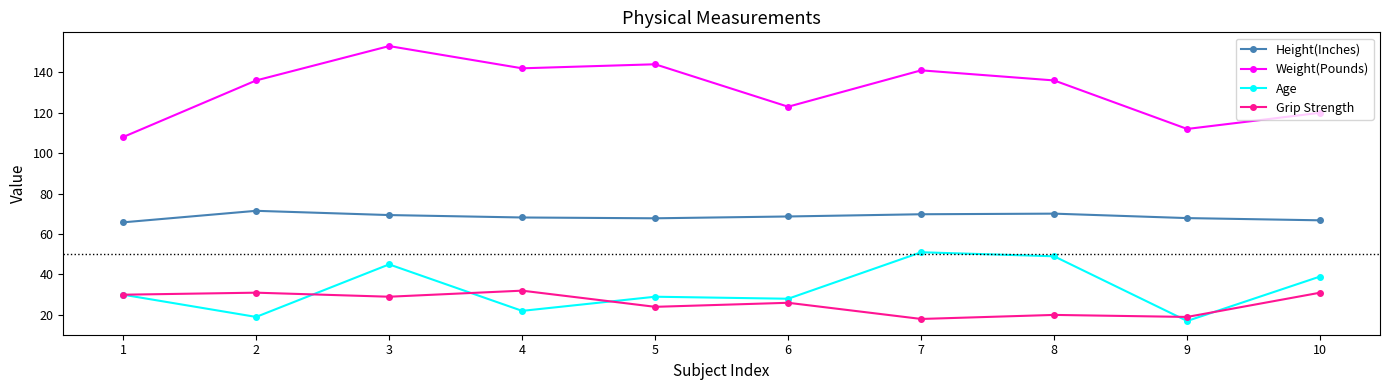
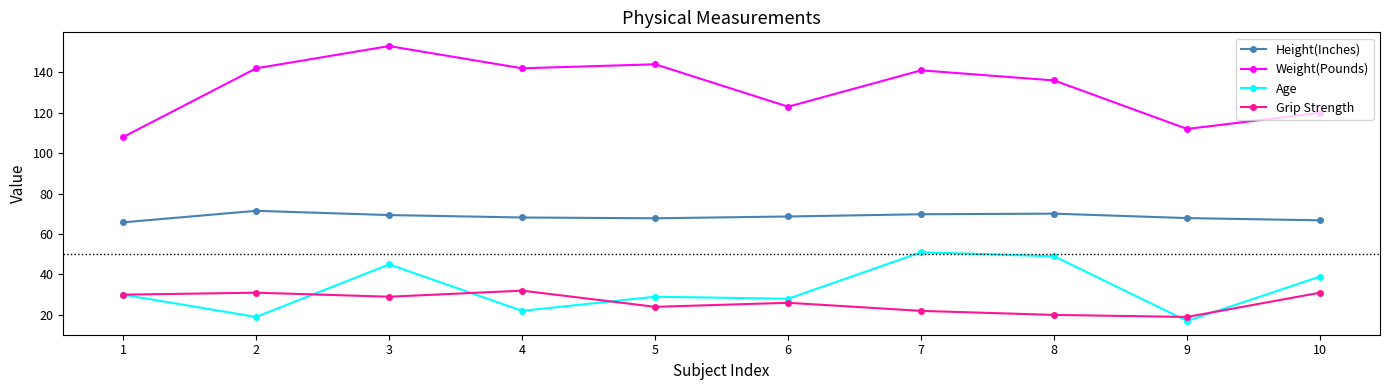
  {
    "Height(Inches)": {
      "1": 66,
      "2": 72,
      "3": 69,
      "4": 68,
      "5": 68,
      "6": 69,
      "7": 70,
      "8": 70,
      "9": 68,
      "10": 67
    },
    "Weight(Pounds)": {
      "1": 108,
-     "2": 136,
+     "2": 142,
      "3": 153,
      "4": 142,
      "5": 144,
      "6": 123,
      "7": 141,
      "8": 136,
      "9": 112
    },
    "Age": {
      "2": 19,
      "3": 45,
      "4": 22,
      "5": 29,
      "6": 28,
      "7": 51,
      "8": 49,
      "9": 17,
      "10": 39
    },
    "Grip Strength": {
      "2": 31,
      "3": 29,
      "4": 32,
      "5": 24,
      "6": 26,
-     "7": 18,
+     "7": 22,
      "8": 20,
      "9": 19,
      "10": 31
    }
  }
